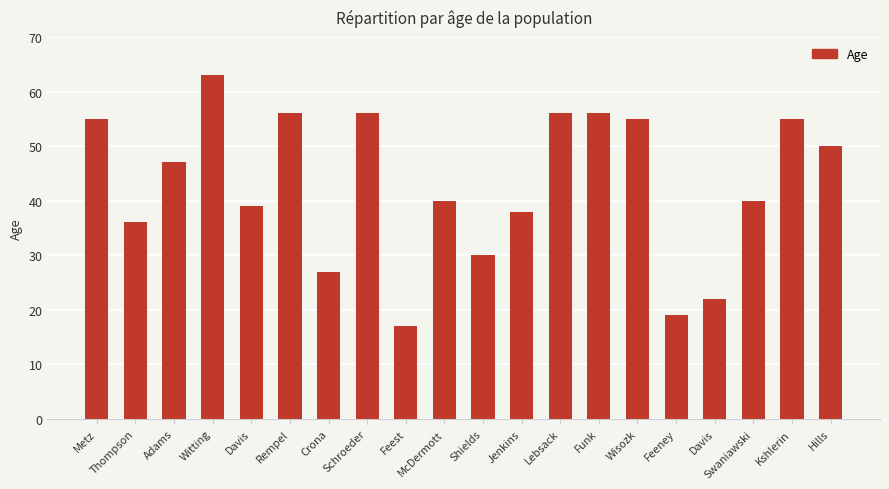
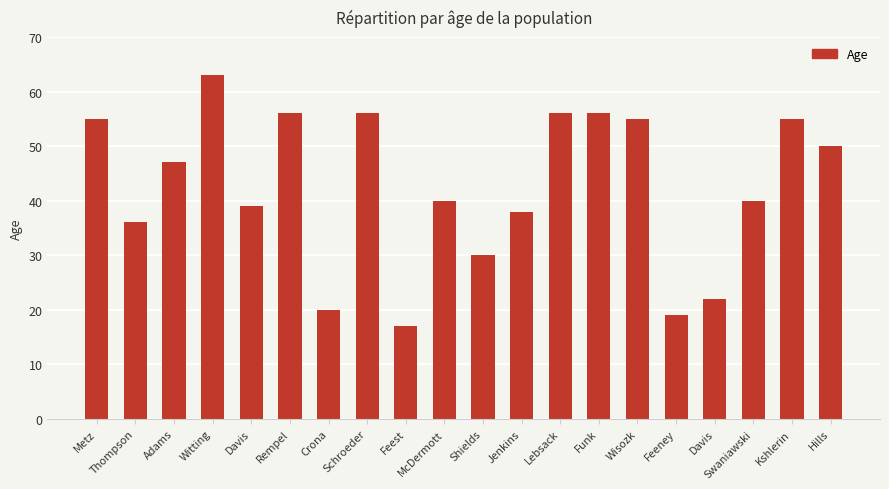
  {
    "Metz": 55,
    "Thompson": 36,
    "Adams": 47,
    "Witting": 63,
    "Rempel": 56,
-   "Crona": 27,
+   "Crona": 20,
    "Schroeder": 56,
    "Feest": 17,
    "McDermott": 40,
    "Shields": 30,
    "Jenkins": 38,
    "Lebsack": 56,
    "Funk": 56,
    "Wisozk": 55,
    "Feeney": 19,
    "Swaniawski": 40,
    "Kshlerin": 55,
    "Hills": 50
  }
